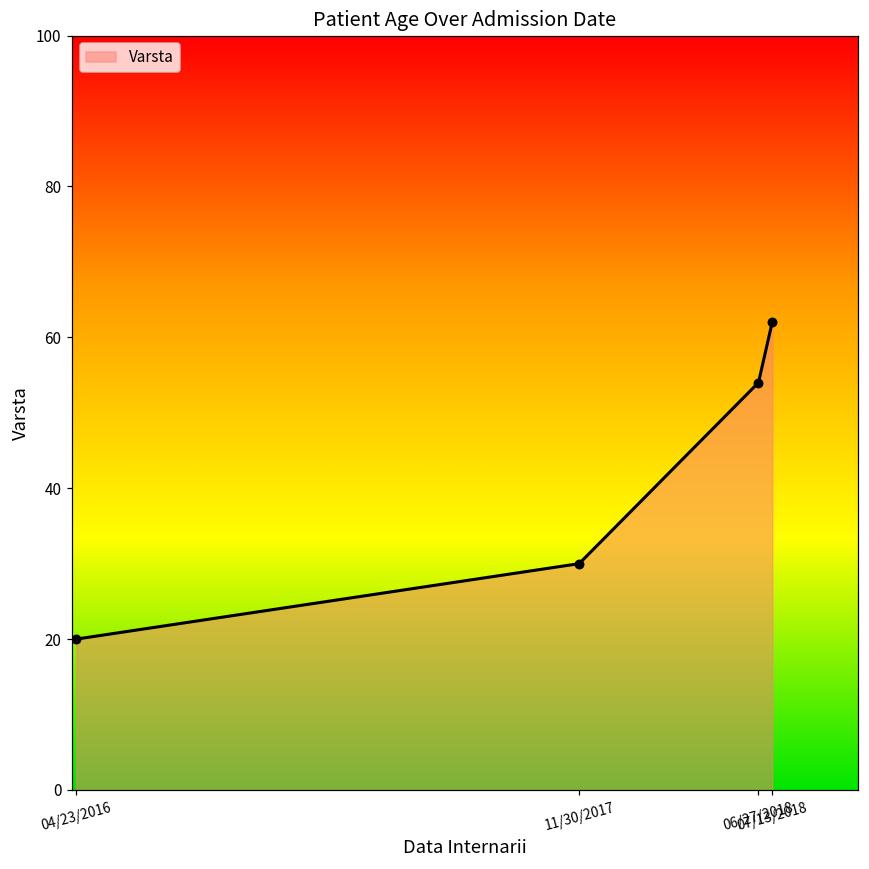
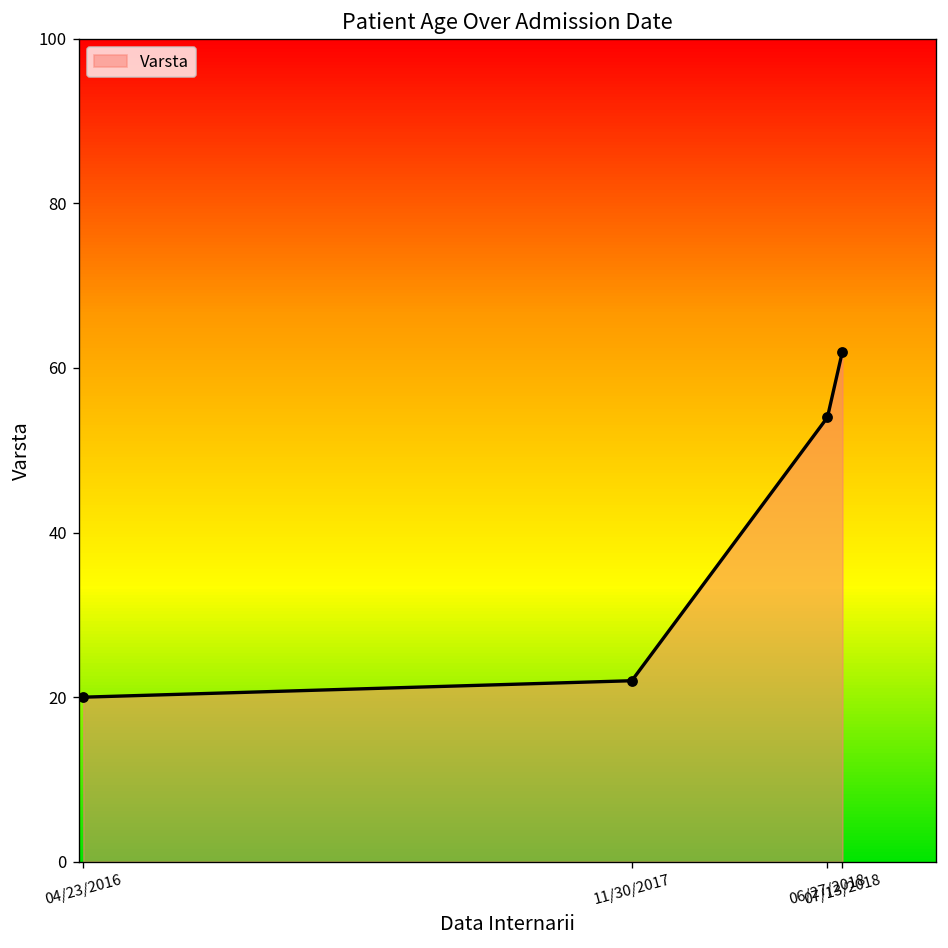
  {
    "04/23/2016": 20,
-   "11/30/2017": 30,
+   "11/30/2017": 22,
    "06/27/2018": 54,
    "07/13/2018": 62
  }
